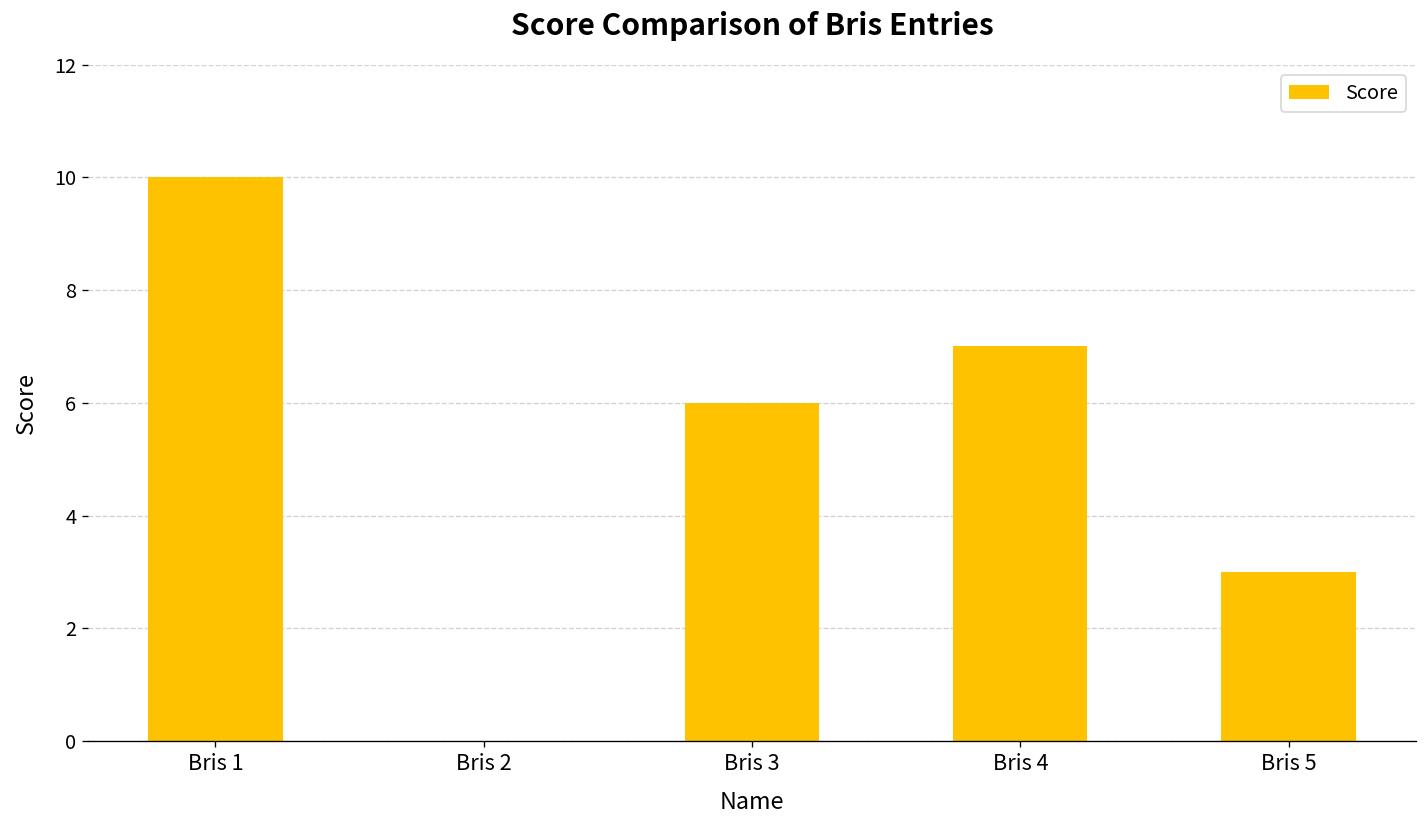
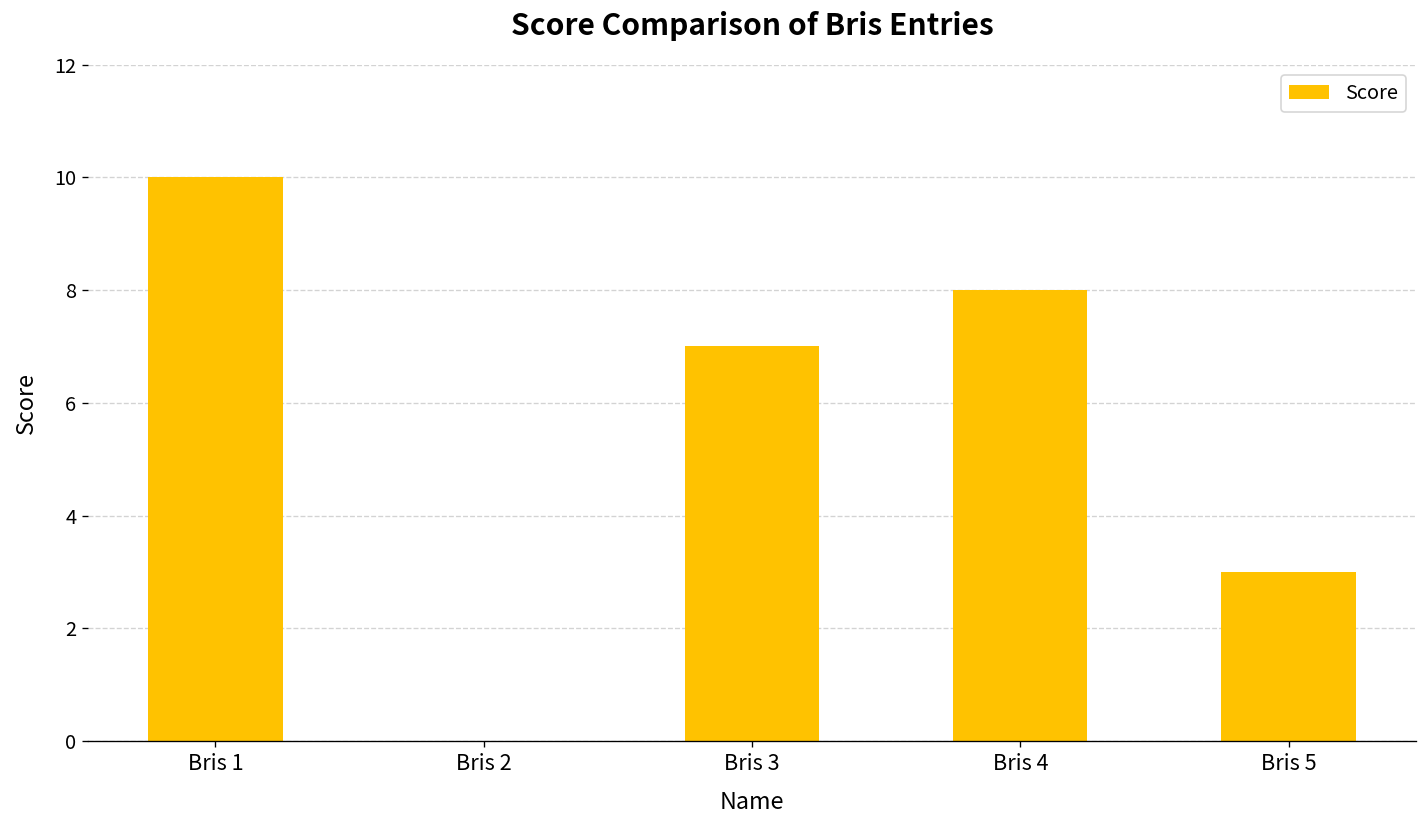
  {
    "Bris 1": 10,
    "Bris 2": 0,
-   "Bris 3": 6,
-   "Bris 4": 7,
+   "Bris 3": 7,
+   "Bris 4": 8,
    "Bris 5": 3
  }
